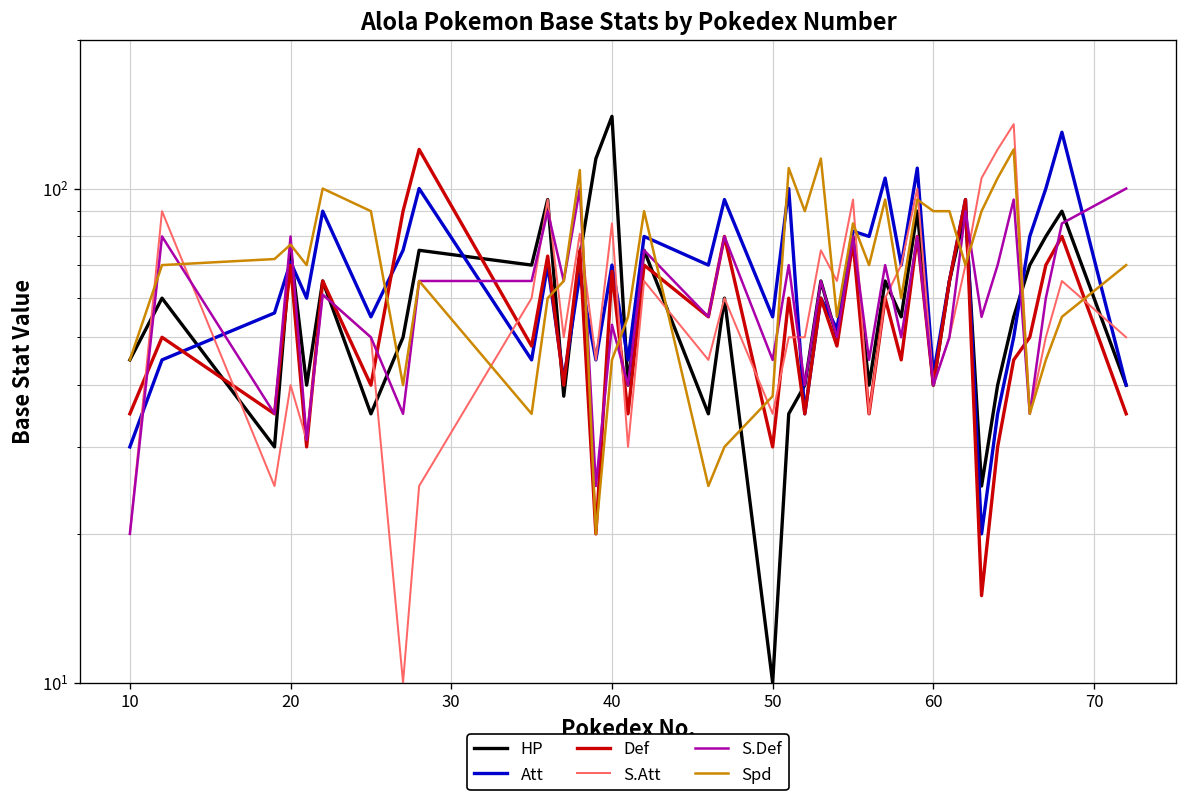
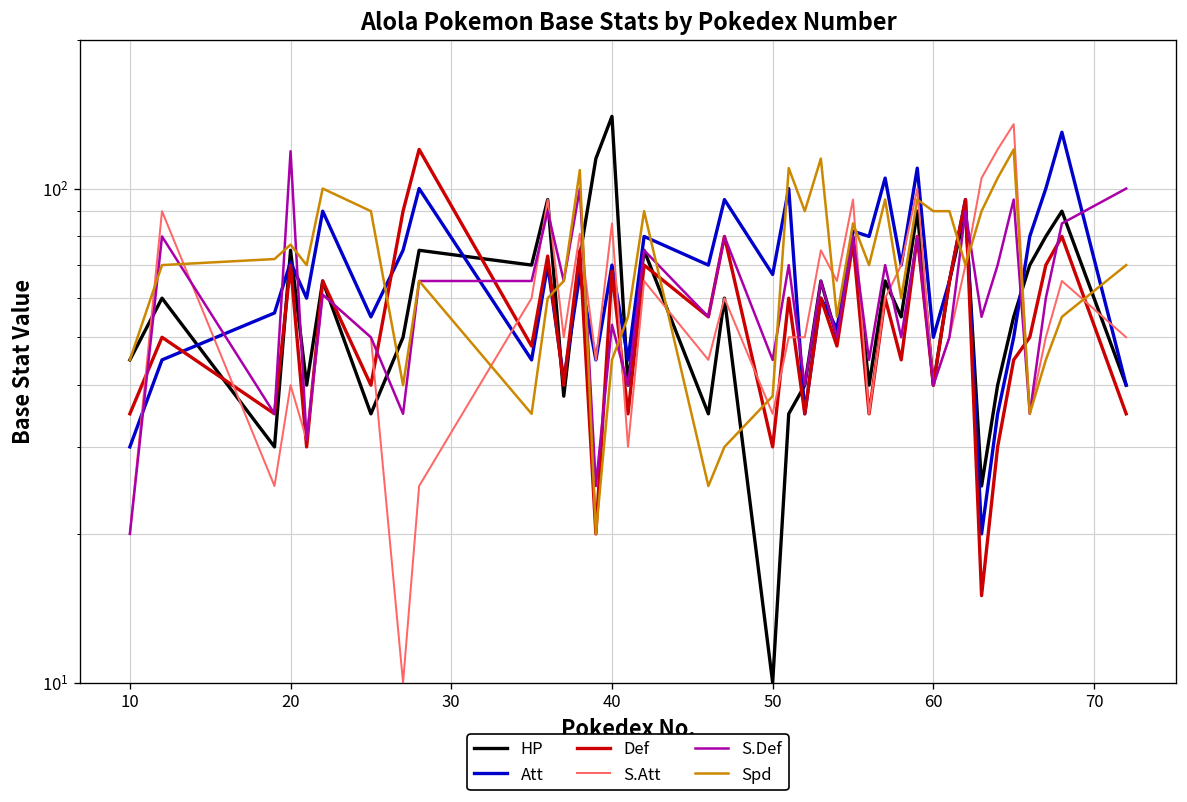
  {
    "HP": {
      "20": 75,
      "40": 140,
      "50": 10
    },
    "Att": {
      "10": 30,
      "20": 71,
      "40": 70,
-     "50": 55,
-     "60": 42
+     "50": 67,
+     "60": 50
    },
    "Def": {
      "10": 35,
      "20": 70,
      "40": 68,
      "50": 30
    },
    "S.Att": {
      "20": 40,
      "40": 85,
      "50": 35
    },
    "S.Def": {
-     "20": 80,
+     "20": 119,
      "40": 53,
      "50": 45
    },
    "Spd": {
      "20": 77,
      "40": 45,
      "50": 38,
      "60": 90
    }
  }
